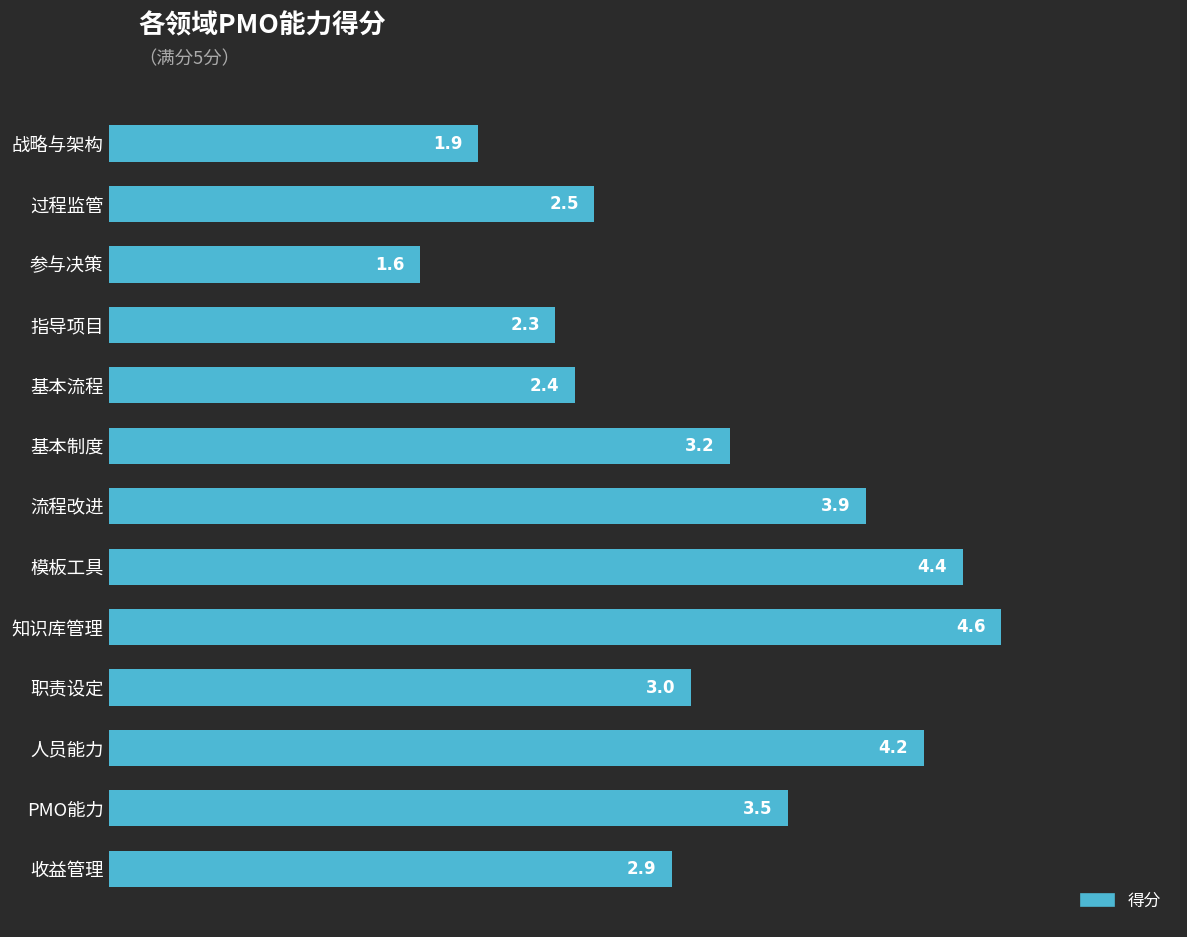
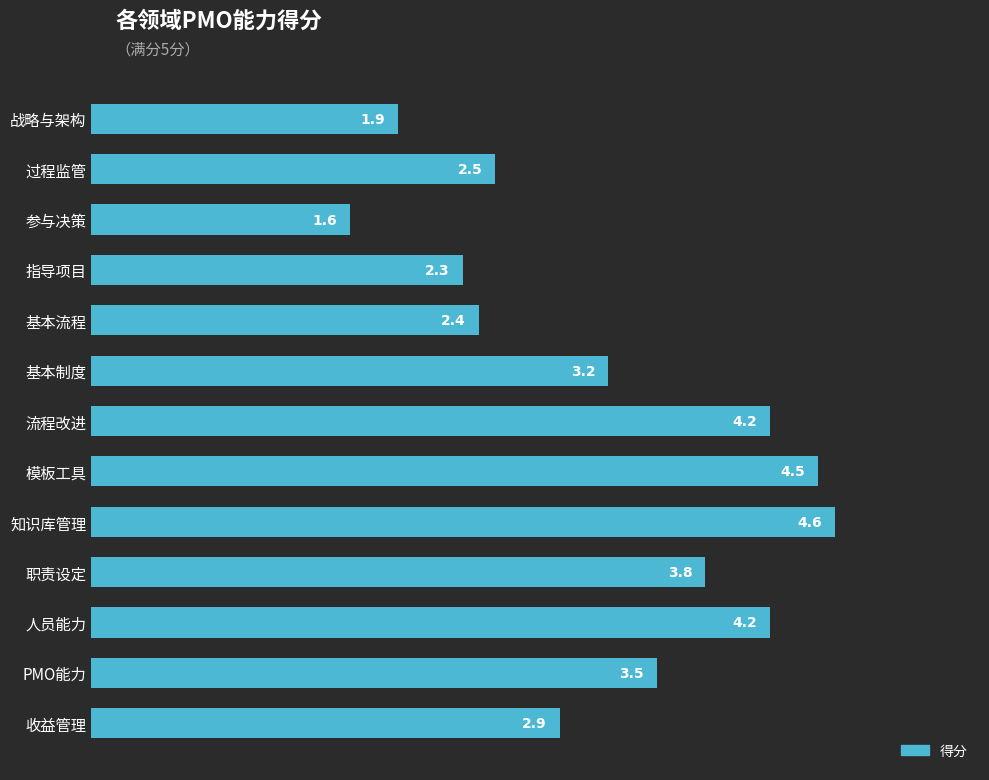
  {
    "战略与架构": 1.9,
    "过程监管": 2.5,
    "参与决策": 1.6,
    "指导项目": 2.3,
    "基本流程": 2.4,
    "基本制度": 3.2,
-   "流程改进": 3.9,
-   "模板工具": 4.4,
+   "流程改进": 4.2,
+   "模板工具": 4.5,
    "知识库管理": 4.6,
-   "职责设定": 3.0,
+   "职责设定": 3.8,
    "人员能力": 4.2,
    "PMO能力": 3.5,
    "收益管理": 2.9
  }
